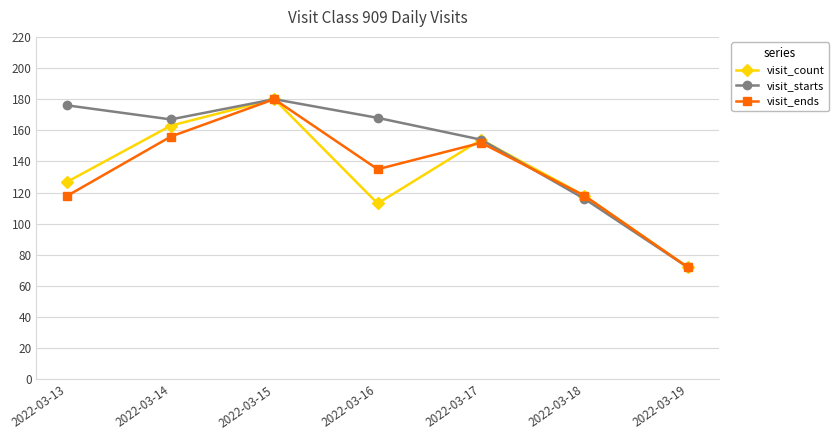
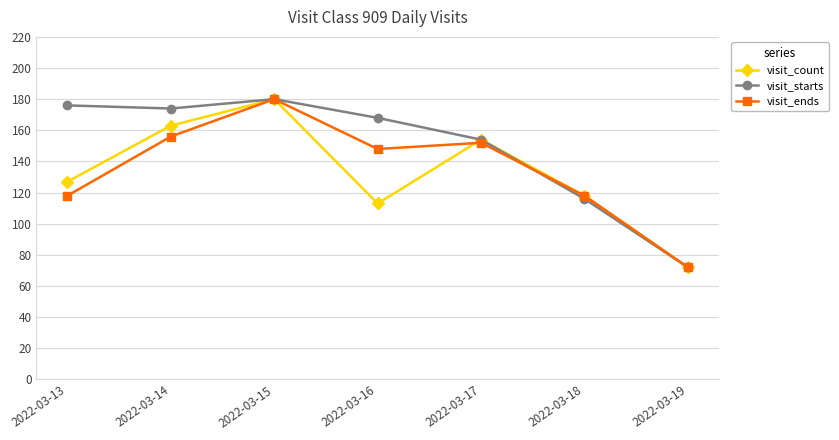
  {
    "visit_count": {
      "2022-03-13": 127,
      "2022-03-14": 163,
      "2022-03-16": 113
    },
    "visit_starts": {
      "2022-03-13": 176,
-     "2022-03-14": 167,
+     "2022-03-14": 174,
      "2022-03-16": 168,
      "2022-03-18": 116
    },
    "visit_ends": {
      "2022-03-13": 118,
      "2022-03-14": 156,
-     "2022-03-16": 135,
+     "2022-03-16": 148,
      "2022-03-17": 152
    }
  }
